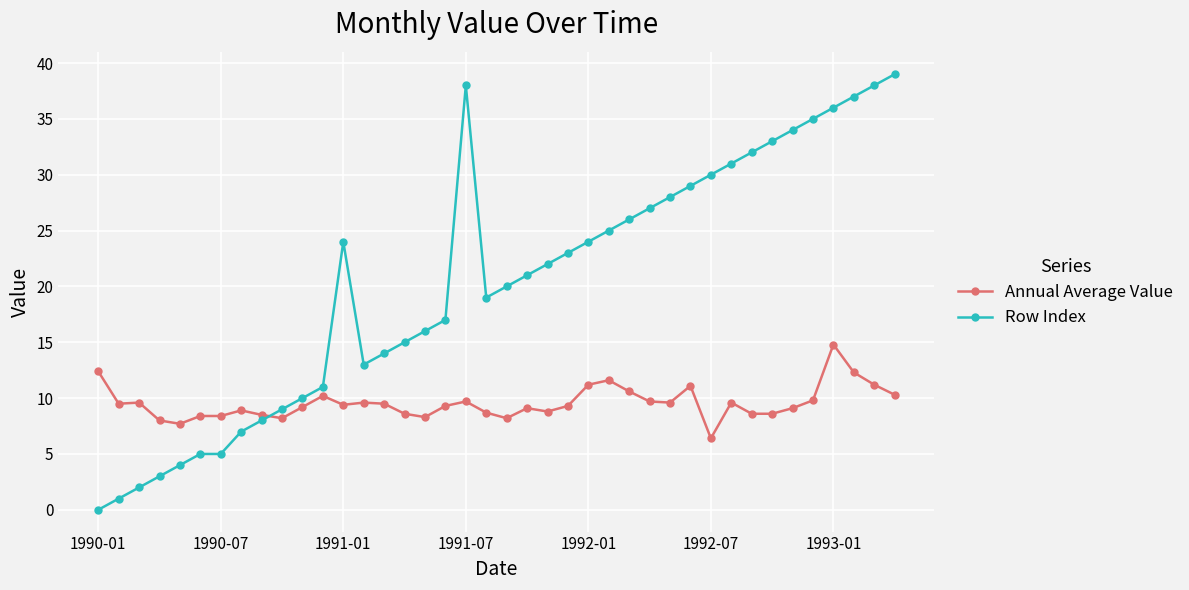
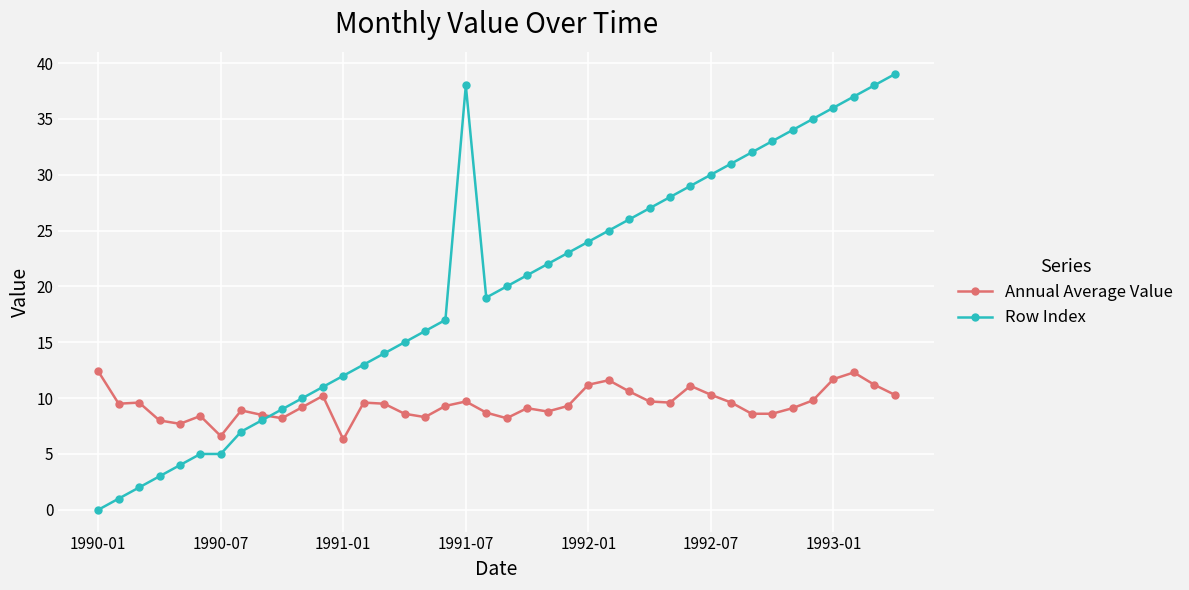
  {
    "Annual Average Value": {
      "1990-01": 12.4,
-     "1990-07": 8.4,
-     "1991-01": 9.4,
+     "1990-07": 6.6,
+     "1991-01": 6.3,
      "1991-07": 9.7,
      "1992-01": 11.2,
-     "1992-07": 6.4,
-     "1993-01": 14.8
+     "1992-07": 10.3,
+     "1993-01": 11.7
    },
    "Row Index": {
      "1990-01": 0,
      "1990-07": 5,
-     "1991-01": 24,
+     "1991-01": 12,
      "1991-07": 38,
      "1992-01": 24,
      "1992-07": 30,
      "1993-01": 36
    }
  }
